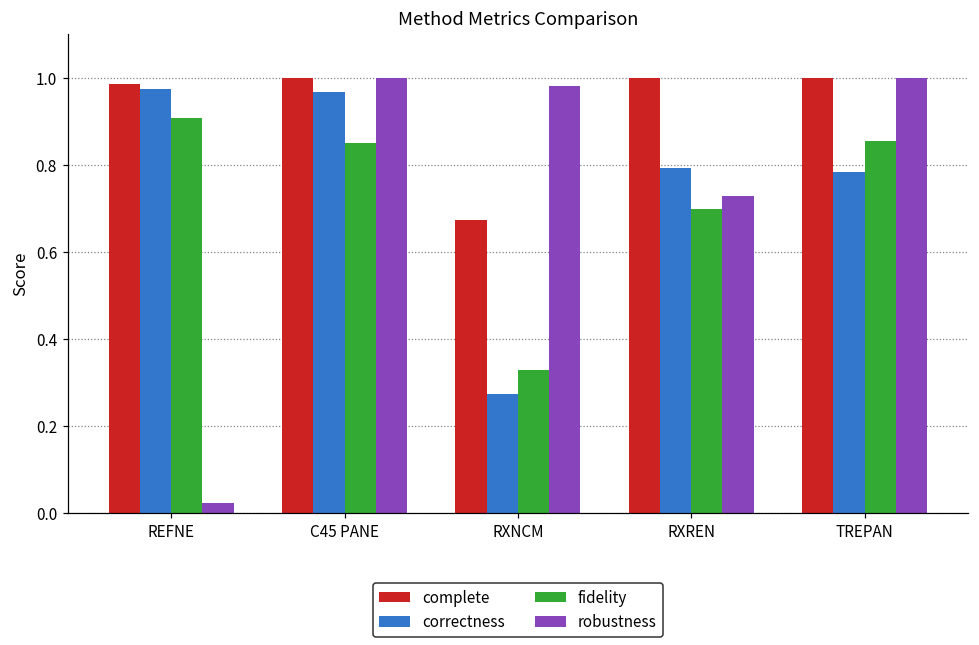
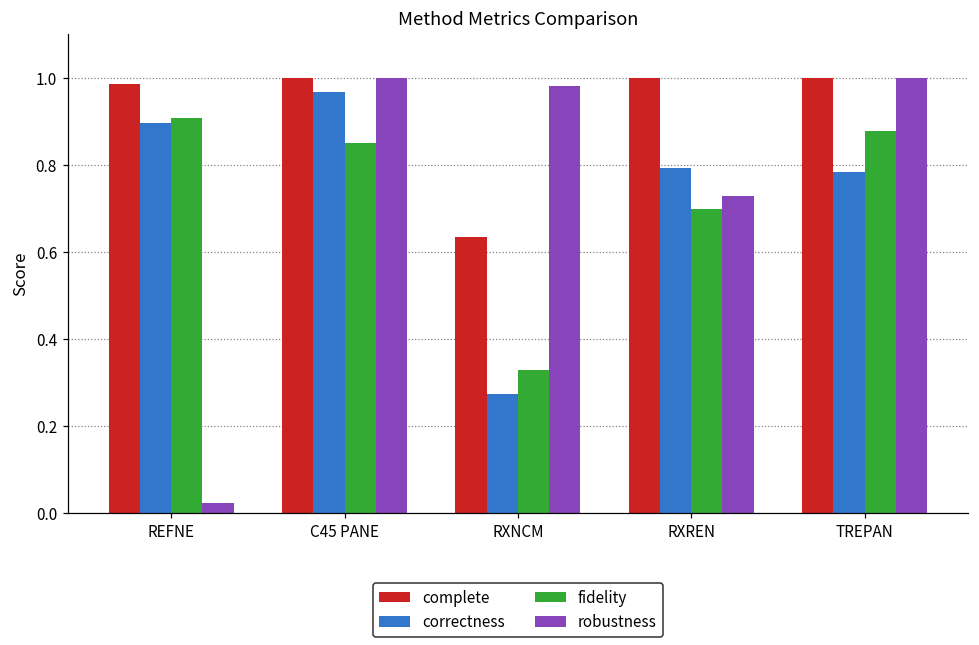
  {
    "complete": {
      "REFNE": 0.99,
      "C45 PANE": 1.00,
-     "RXNCM": 0.67,
+     "RXNCM": 0.63,
      "RXREN": 1.00,
      "TREPAN": 1.00
    },
    "correctness": {
-     "REFNE": 0.97,
+     "REFNE": 0.90,
      "C45 PANE": 0.97,
      "RXNCM": 0.27,
      "RXREN": 0.79,
      "TREPAN": 0.78
    },
    "fidelity": {
      "REFNE": 0.91,
      "C45 PANE": 0.85,
      "RXNCM": 0.33,
      "RXREN": 0.70,
-     "TREPAN": 0.85
+     "TREPAN": 0.88
    },
    "robustness": {
      "REFNE": 0.02,
      "C45 PANE": 1.00,
      "RXNCM": 0.98,
      "RXREN": 0.73,
      "TREPAN": 1.00
    }
  }
